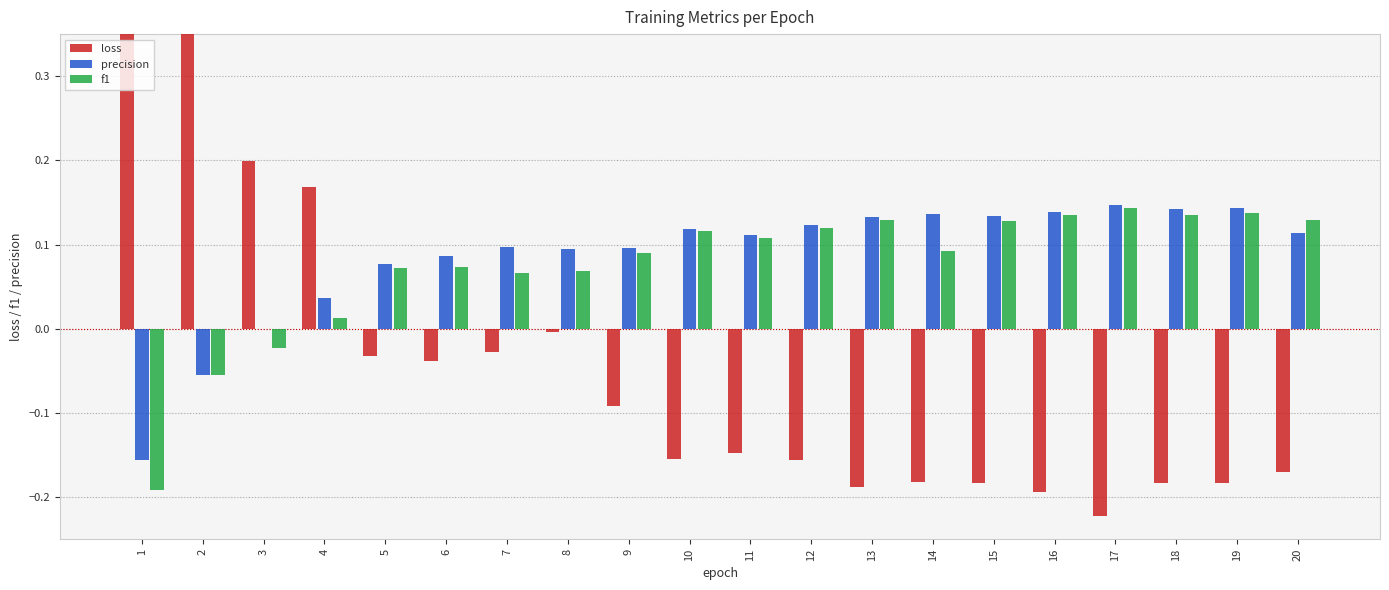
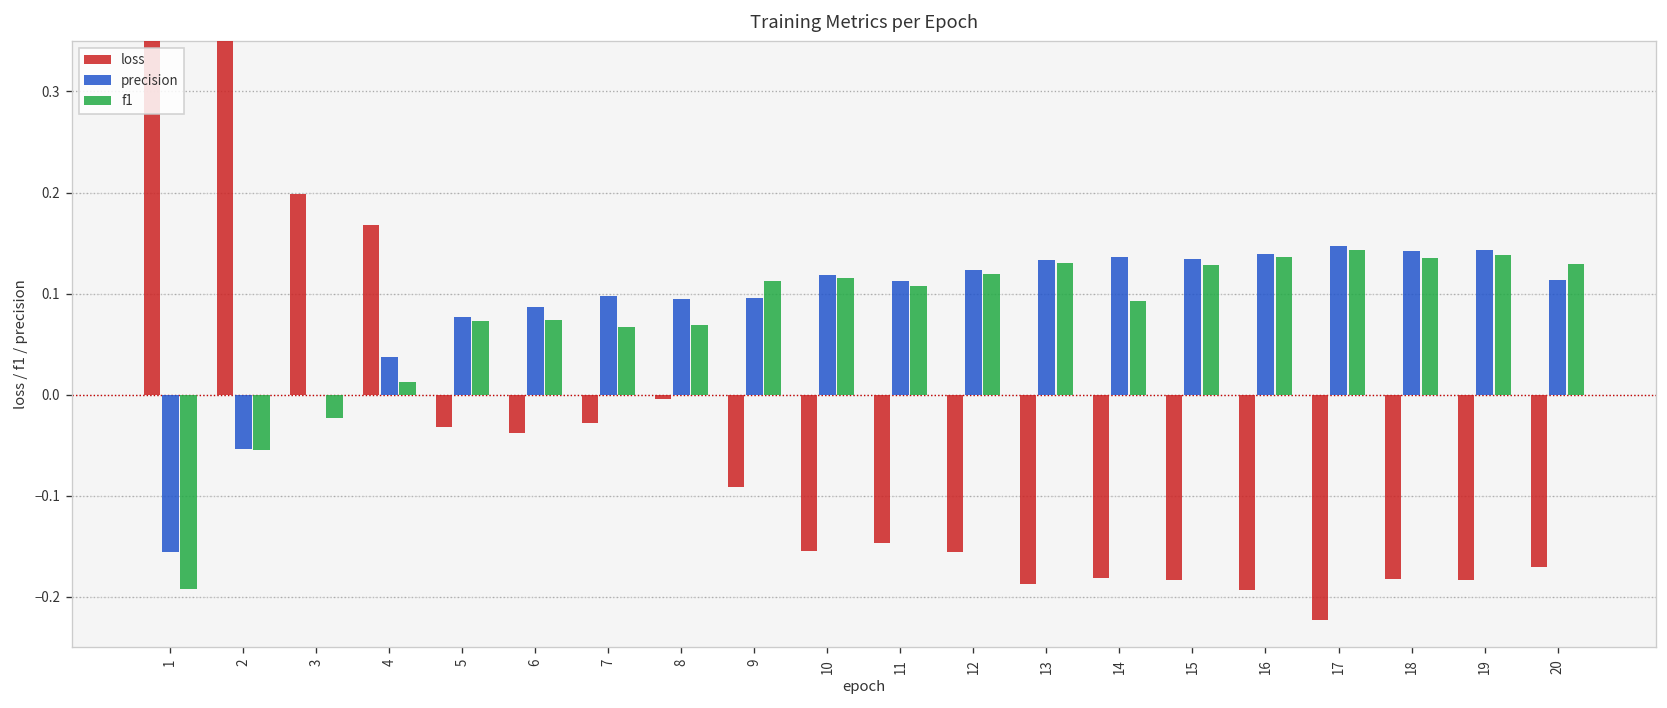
  {
    "loss": {
      "3": 0.20,
      "4": 0.17,
      "5": -0.03,
      "6": -0.04,
      "7": -0.03,
      "8": 0.00,
      "9": -0.09,
      "10": -0.15,
      "11": -0.15,
      "12": -0.16,
      "13": -0.19,
      "14": -0.18,
      "15": -0.18,
      "16": -0.19,
      "17": -0.22,
      "18": -0.18,
      "19": -0.18,
      "20": -0.17
    },
    "precision": {
      "1": -0.16,
      "2": -0.05,
      "4": 0.04,
      "5": 0.08,
      "6": 0.09,
      "7": 0.10,
      "8": 0.09,
      "9": 0.10,
      "10": 0.12,
      "11": 0.11,
      "12": 0.12,
      "13": 0.13,
      "14": 0.14,
      "15": 0.13,
      "16": 0.14,
      "17": 0.15,
      "18": 0.14,
      "19": 0.14,
      "20": 0.11
    },
    "f1": {
      "1": -0.19,
      "2": -0.05,
      "3": -0.02,
      "4": 0.01,
      "5": 0.07,
      "6": 0.07,
      "7": 0.07,
      "8": 0.07,
-     "9": 0.09,
+     "9": 0.11,
      "10": 0.12,
      "11": 0.11,
      "12": 0.12,
      "13": 0.13,
      "14": 0.09,
      "15": 0.13,
      "16": 0.14,
      "17": 0.14,
      "18": 0.14,
      "19": 0.14,
      "20": 0.13
    }
  }
